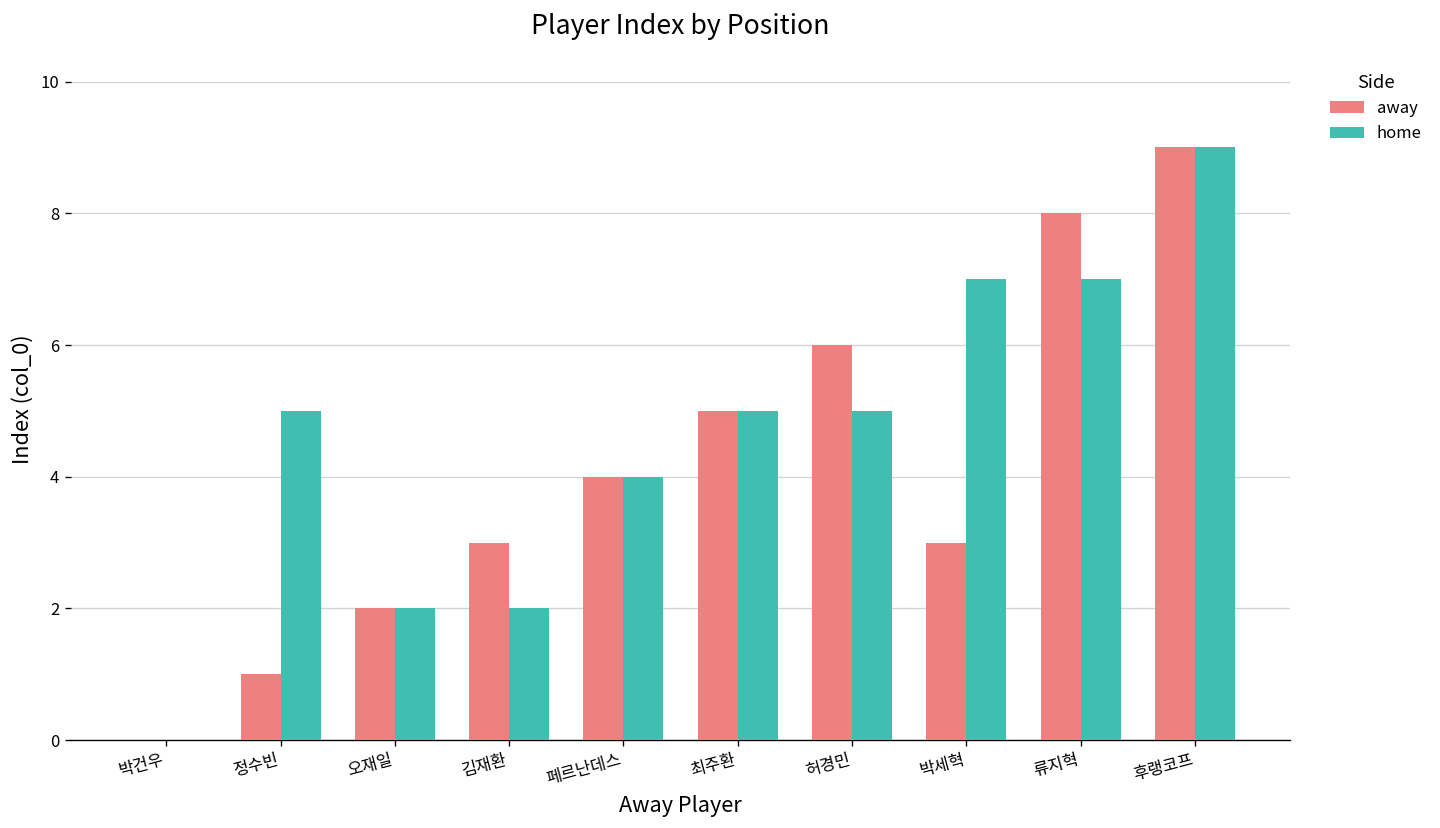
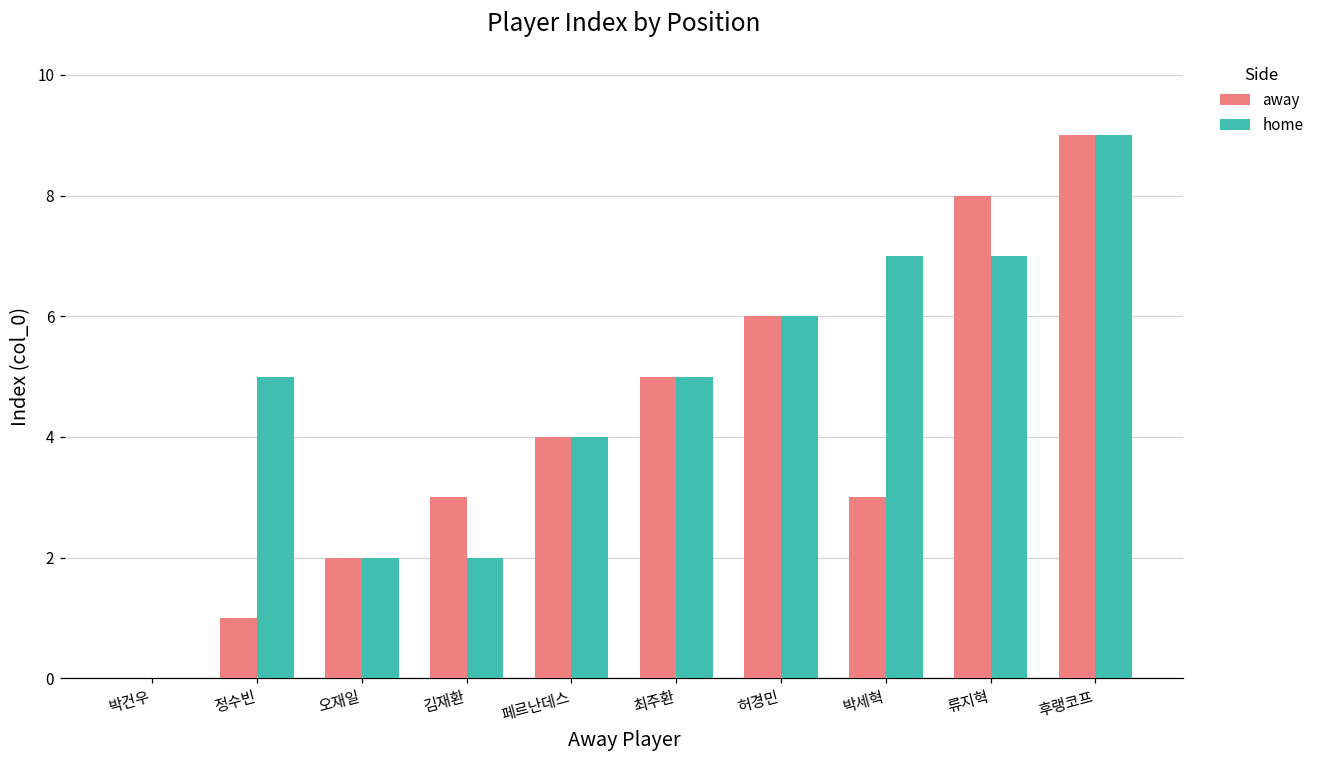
  {
    "away": {
      "박건우": 0,
      "정수빈": 1,
      "오재일": 2,
      "김재환": 3,
      "페르난데스": 4,
      "최주환": 5,
      "허경민": 6,
      "박세혁": 3,
      "류지혁": 8,
      "후랭코프": 9
    },
    "home": {
      "박건우": 0,
      "정수빈": 5,
      "오재일": 2,
      "김재환": 2,
      "페르난데스": 4,
      "최주환": 5,
-     "허경민": 5,
+     "허경민": 6,
      "박세혁": 7,
      "류지혁": 7,
      "후랭코프": 9
    }
  }
